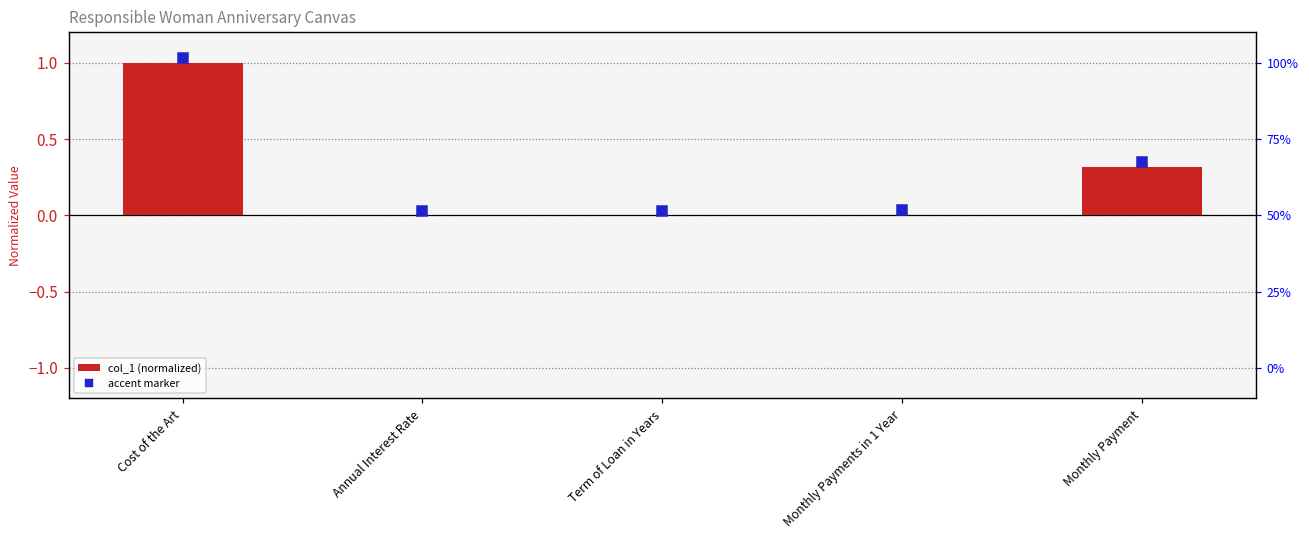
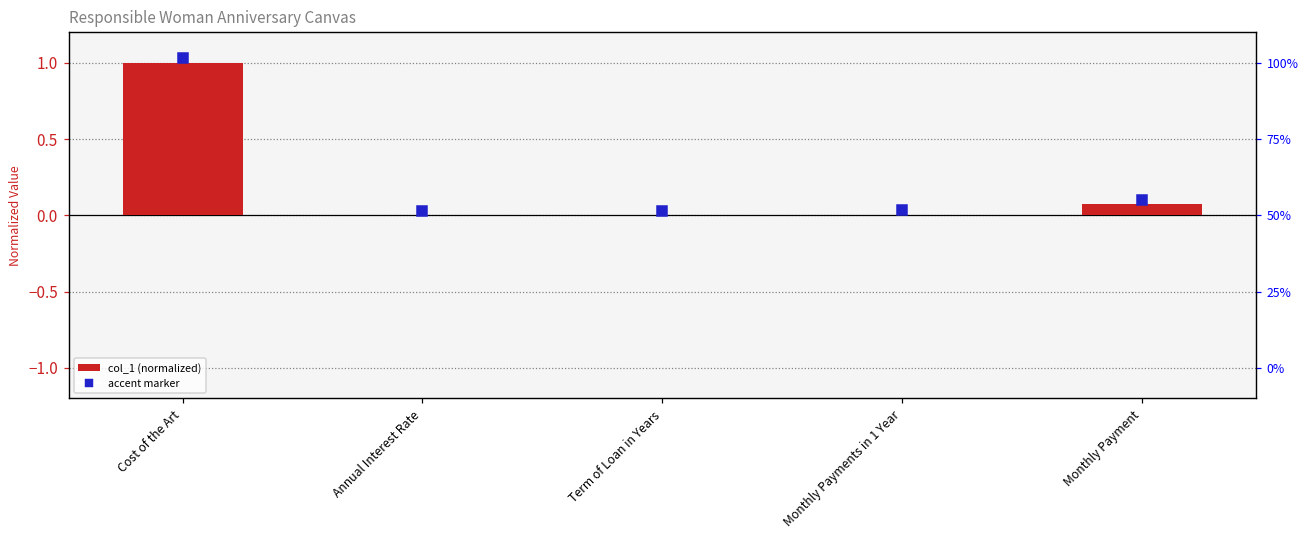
  {
    "col_1 (normalized)": {
      "Cost of the Art": 1.00,
-     "Monthly Payment": 0.32
+     "Monthly Payment": 0.07
    }
  }
